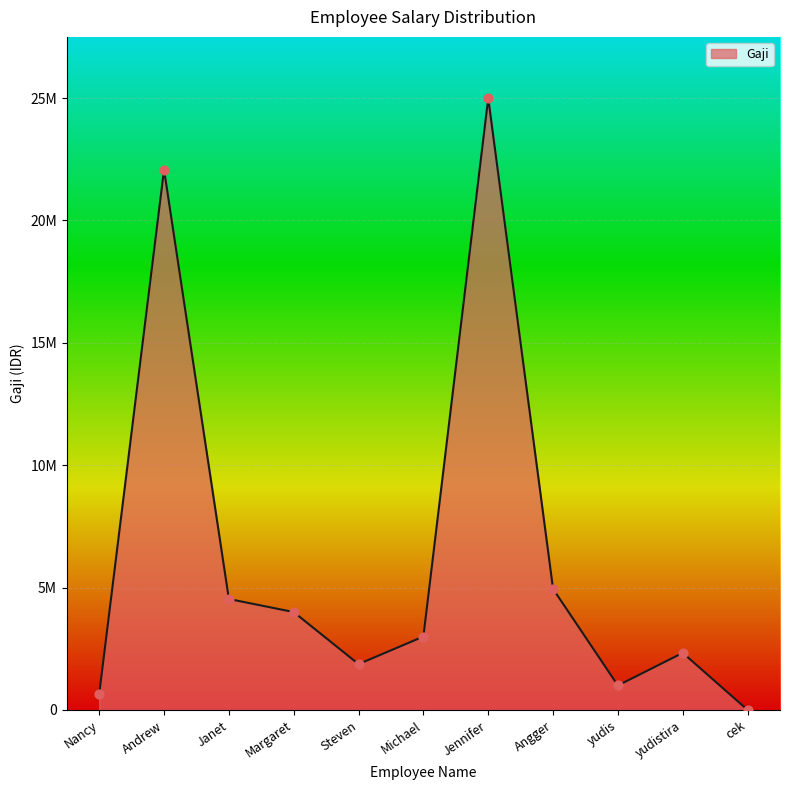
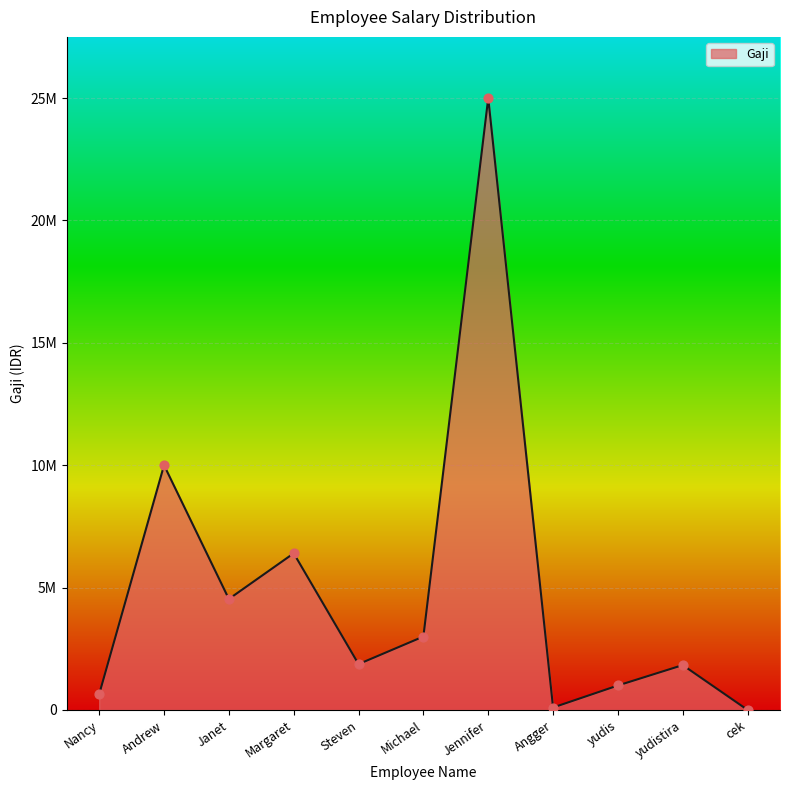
  {
    "Nancy": 600000,
-   "Andrew": 22100000,
+   "Andrew": 10000000,
    "Janet": 4500000,
-   "Margaret": 4000000,
+   "Margaret": 6400000,
    "Steven": 1900000,
    "Michael": 3000000,
    "Jennifer": 25000000,
-   "Angger": 4900000,
+   "Angger": 100000,
    "yudis": 1000000,
-   "yudistira": 2300000,
+   "yudistira": 1800000,
    "cek": 0
  }
